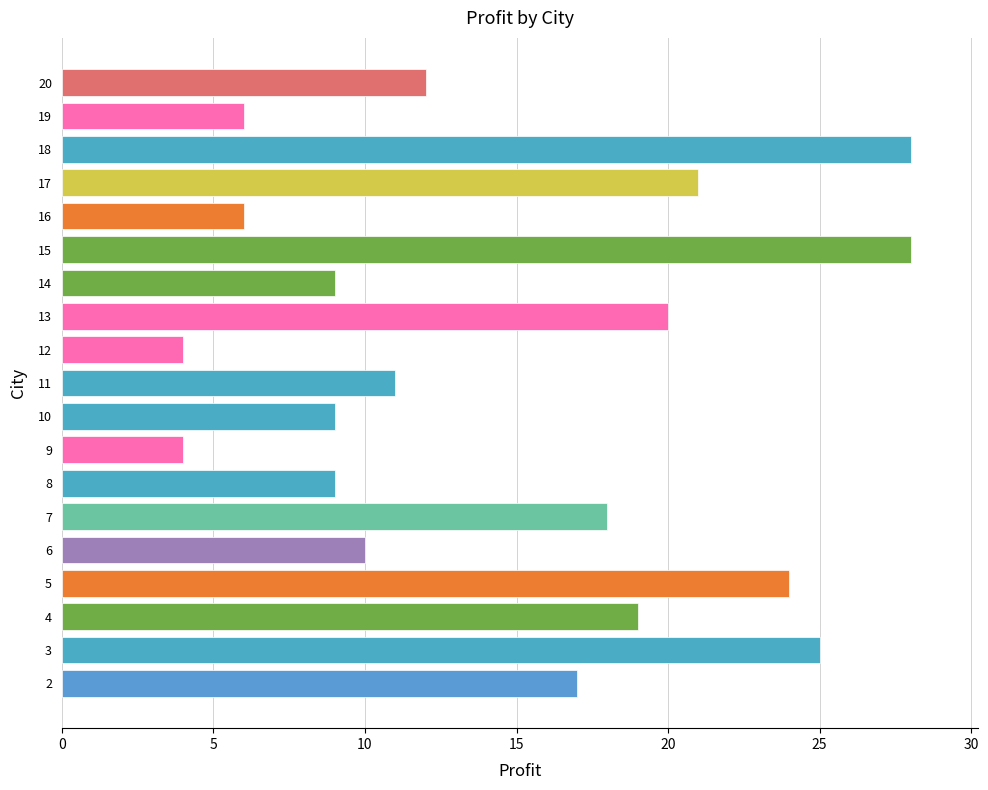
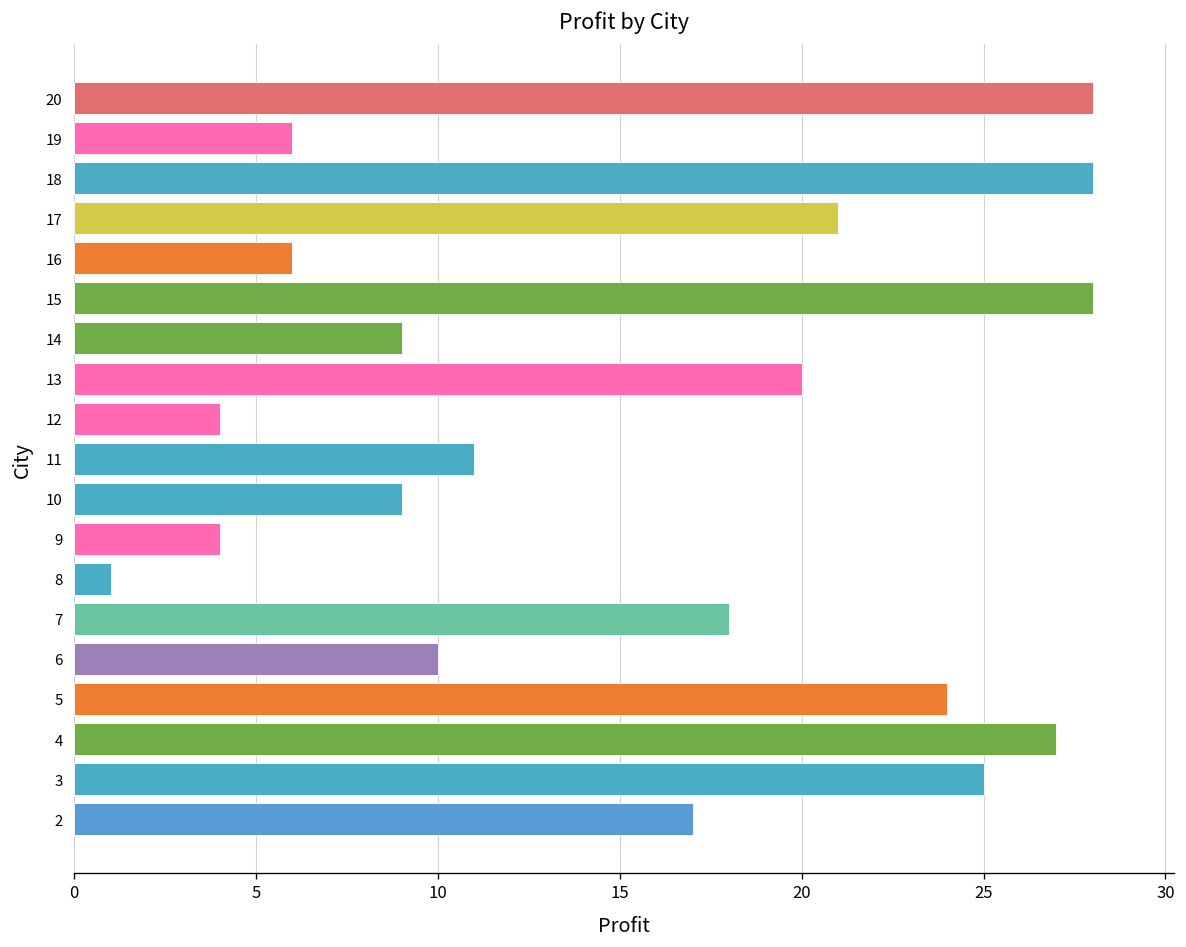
  {
-   "20": 12,
+   "20": 28,
    "19": 6,
    "18": 28,
    "17": 21,
    "16": 6,
    "15": 28,
    "14": 9,
    "13": 20,
    "12": 4,
    "11": 11,
    "10": 9,
    "9": 4,
-   "8": 9,
+   "8": 1,
    "7": 18,
    "6": 10,
    "5": 24,
-   "4": 19,
+   "4": 27,
    "3": 25,
    "2": 17
  }
